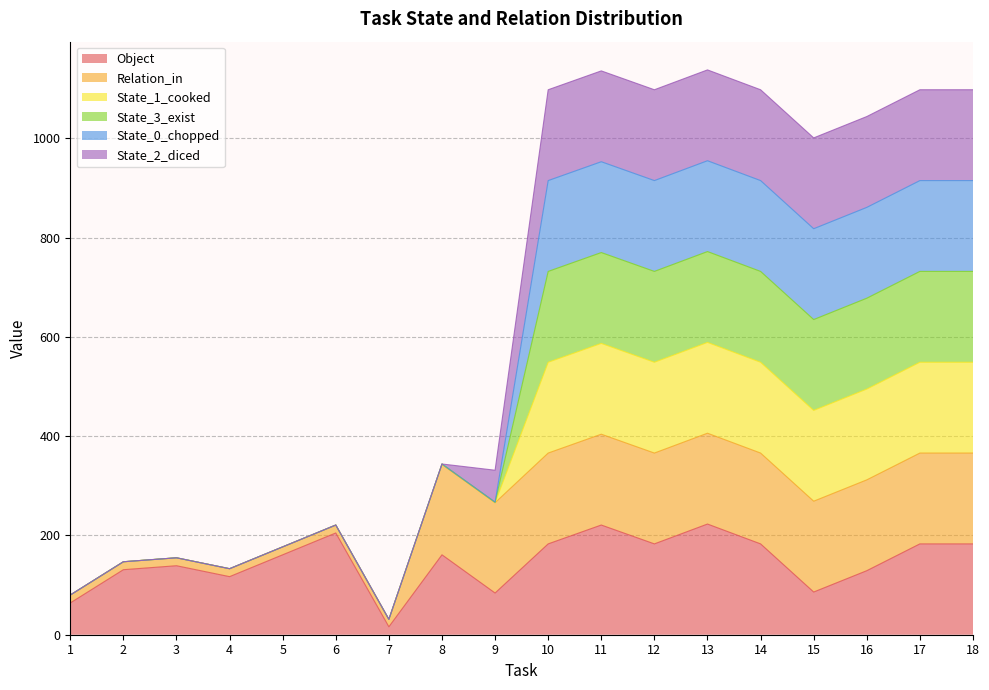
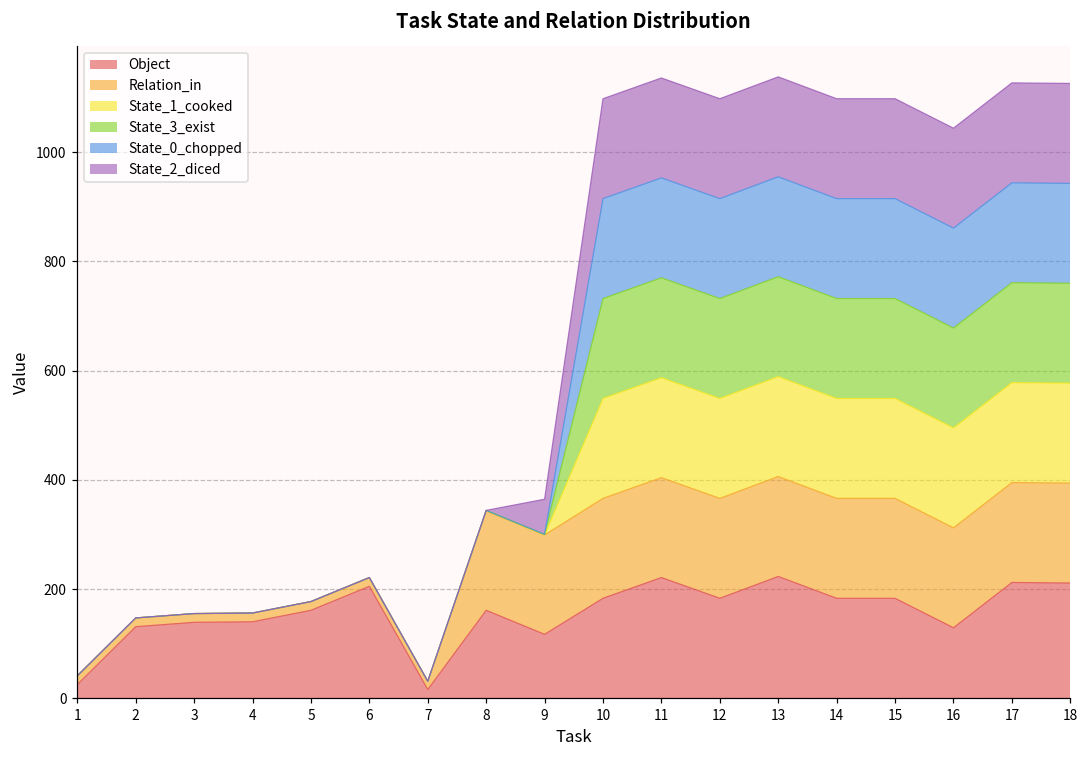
  {
    "Object": {
-     "1": 60,
+     "1": 30,
      "2": 130,
      "3": 140,
-     "4": 120,
+     "4": 140,
      "5": 160,
      "6": 210,
      "7": 20,
      "8": 160,
-     "9": 80,
+     "9": 120,
      "10": 180,
      "11": 220,
      "12": 180,
      "13": 220,
      "14": 180,
-     "15": 90,
+     "15": 180,
      "16": 130,
-     "17": 180,
-     "18": 180
+     "17": 210,
+     "18": 210
    },
    "State_3_exist": {
      "10": 180,
      "11": 180,
      "12": 180,
      "13": 180,
      "14": 180,
      "15": 180,
      "16": 180,
      "17": 180,
      "18": 180
    },
    "State_0_chopped": {
      "10": 180,
      "11": 180,
      "12": 180,
      "13": 180,
      "14": 180,
      "15": 180,
      "16": 180,
      "17": 180,
      "18": 180
    },
    "State_2_diced": {
      "9": 60,
      "10": 180,
      "11": 180,
      "12": 180,
      "13": 180,
      "14": 180,
      "15": 180,
      "16": 180,
      "17": 180,
      "18": 180
    }
  }
